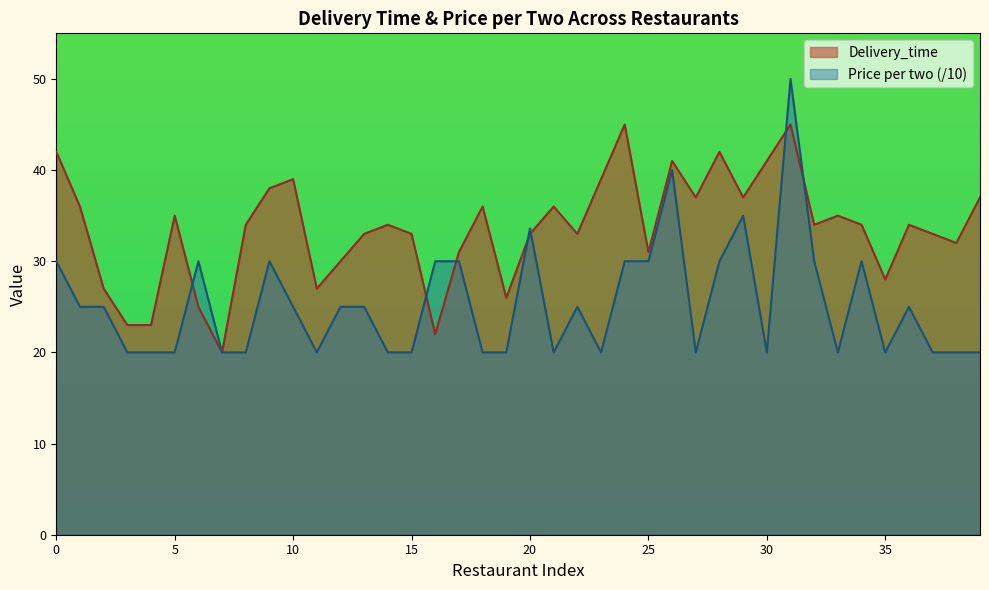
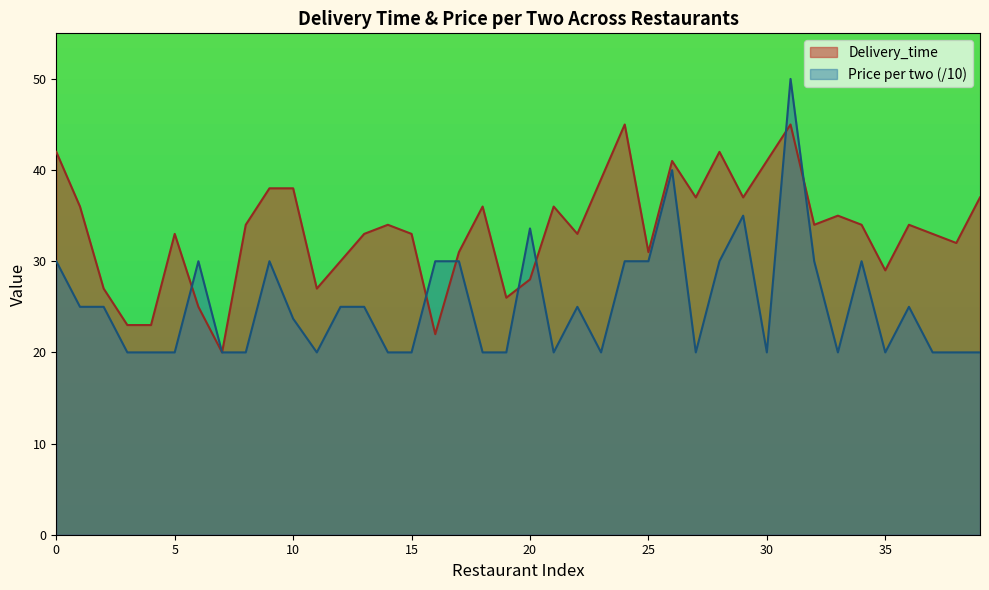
  {
    "Delivery_time": {
      "0": 42,
-     "5": 35,
-     "10": 39,
+     "5": 33,
+     "10": 38,
      "15": 33,
-     "20": 33,
+     "20": 28,
      "25": 31,
      "30": 41,
-     "35": 28
+     "35": 29
    },
    "Price per two (/10)": {
      "0": 30,
      "5": 20,
-     "10": 25,
+     "10": 24,
      "15": 20,
      "20": 34,
      "25": 30,
      "30": 20,
      "35": 20
    }
  }
